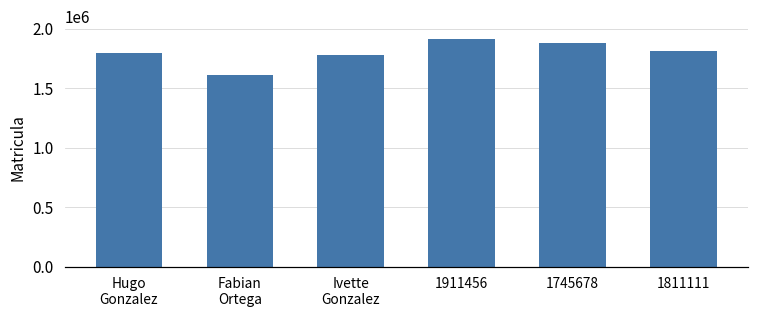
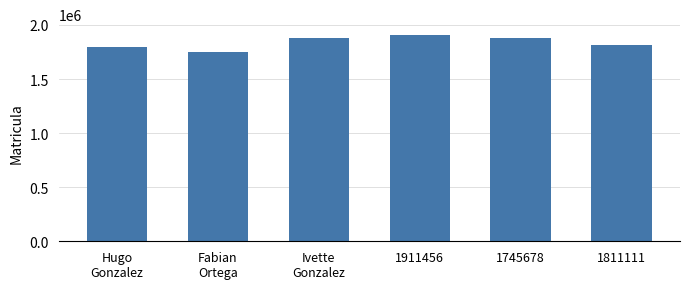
  {
    "Hugo Gonzalez": 1790000,
-   "Fabian Ortega": 1610000,
-   "Ivette Gonzalez": 1780000,
+   "Fabian Ortega": 1750000,
+   "Ivette Gonzalez": 1870000,
    "1911456": 1910000,
    "1745678": 1880000,
    "1811111": 1810000
  }
